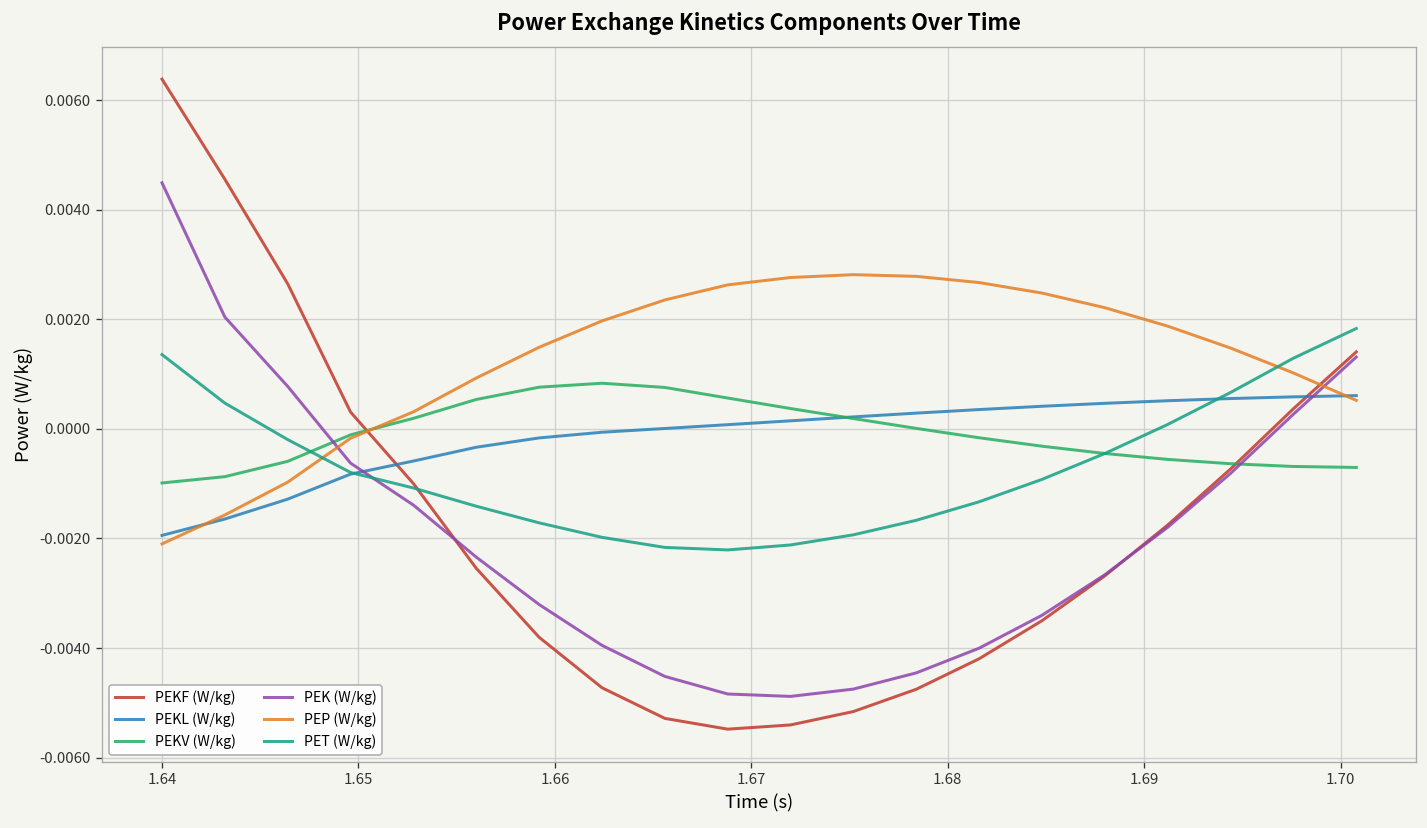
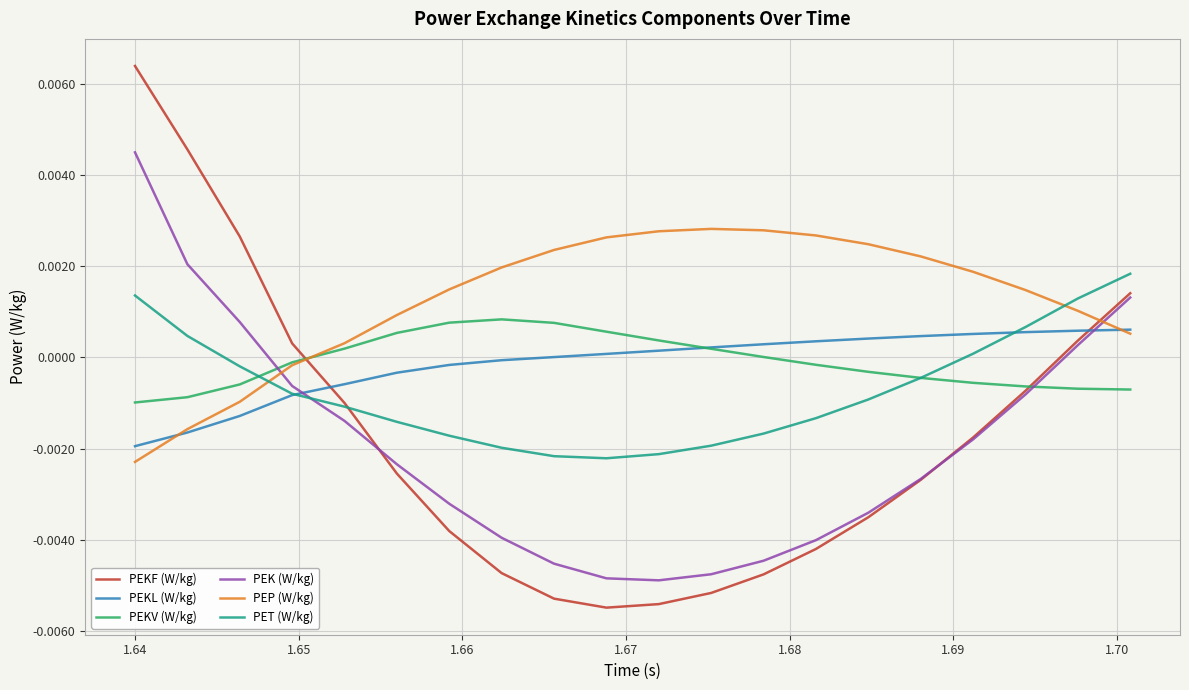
  {
    "PEKF (W/kg)": {
      "1.64": 0.0064
    },
    "PEKL (W/kg)": {
      "1.64": -0.0019
    },
    "PEK (W/kg)": {
      "1.64": 0.0045
    },
    "PEP (W/kg)": {
-     "1.64": -0.0021
+     "1.64": -0.0023
    }
  }
